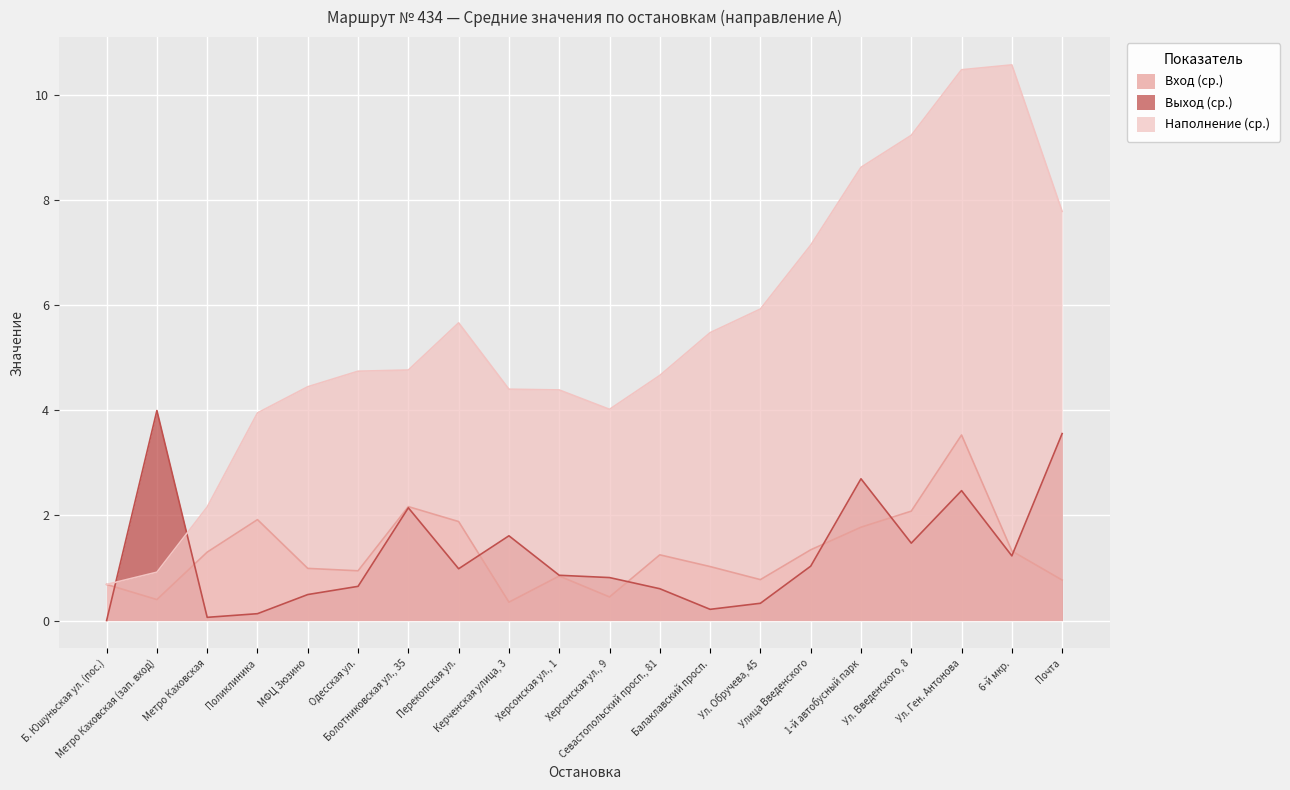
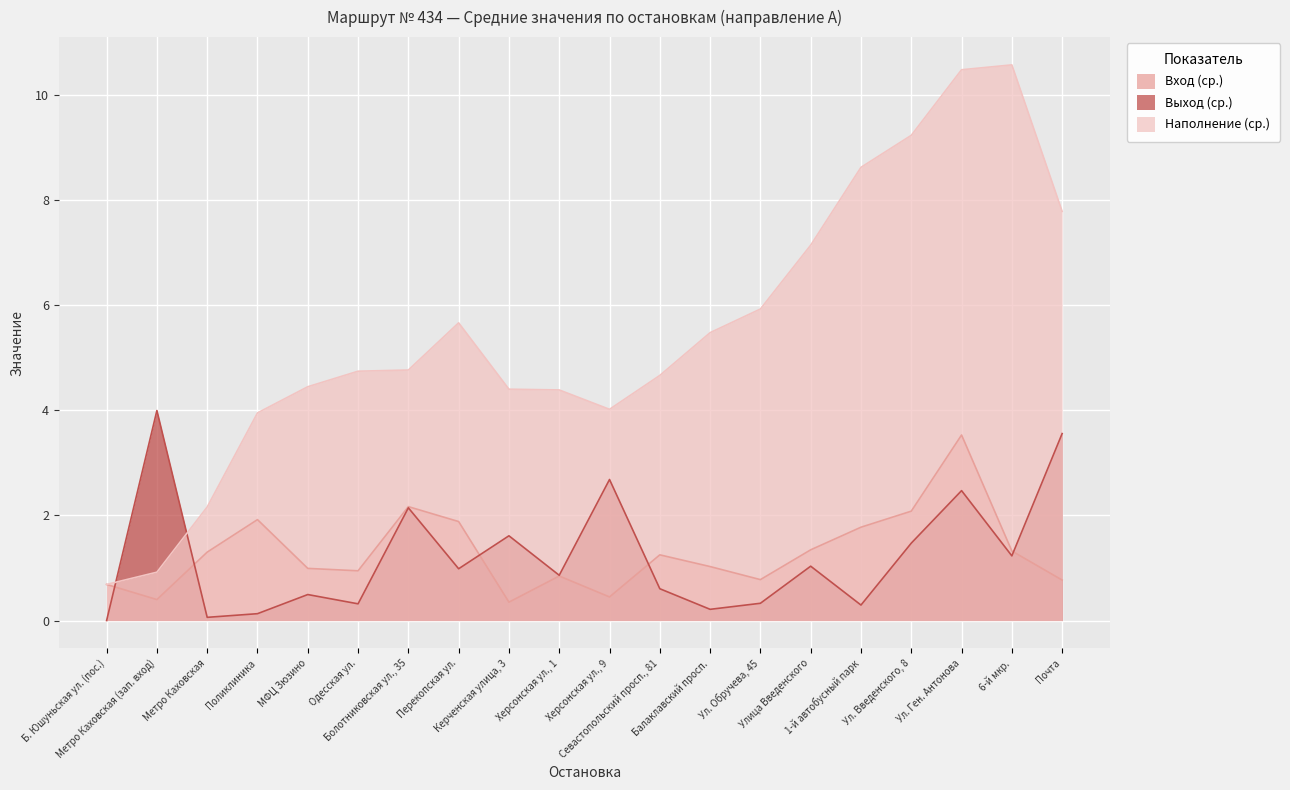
  {
    "Выход (ср.)": {
      "Б. Юшуньская ул. (пос.)": 0.0,
      "Метро Каховская (зап. вход)": 4.0,
      "Метро Каховская": 0.1,
      "Поликлиника": 0.1,
      "МФЦ Зюзино": 0.5,
-     "Одесская ул.": 0.7,
+     "Одесская ул.": 0.3,
      "Перекопская ул.": 1.0,
      "Керченская улица, 3": 1.6,
-     "Херсонская ул., 9": 0.8,
+     "Херсонская ул., 9": 2.7,
      "Севастопольский просп., 81": 0.6,
      "Балаклавский просп.": 0.2,
      "Ул. Обручева, 45": 0.3,
      "Улица Введенского": 1.0,
-     "1-й автобусный парк": 2.7,
+     "1-й автобусный парк": 0.3,
      "Ул. Введенского, 8": 1.5,
      "Ул. Ген. Антонова": 2.5,
      "6-й мкр.": 1.2,
      "Почта": 3.6
    }
  }
